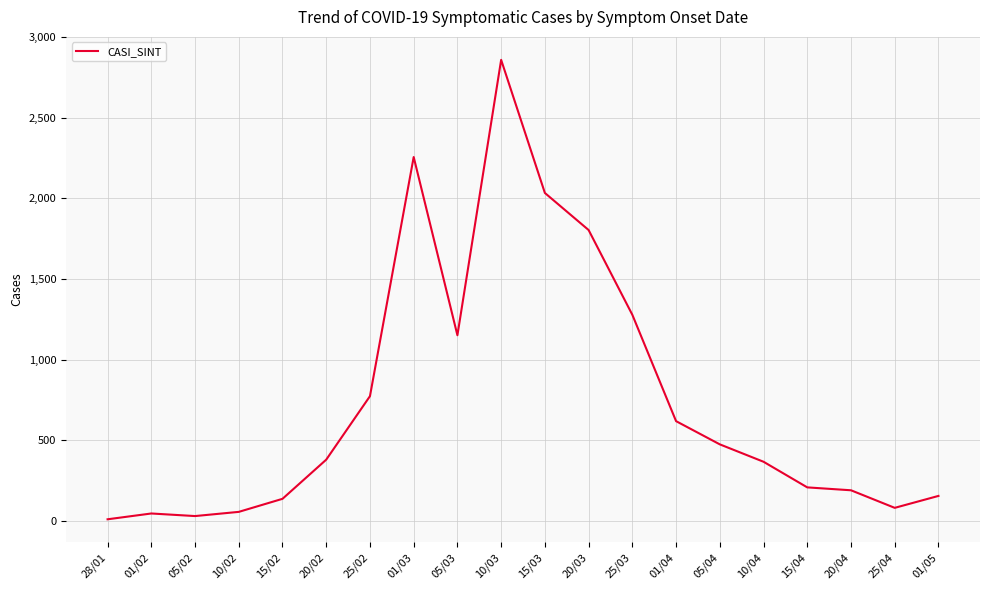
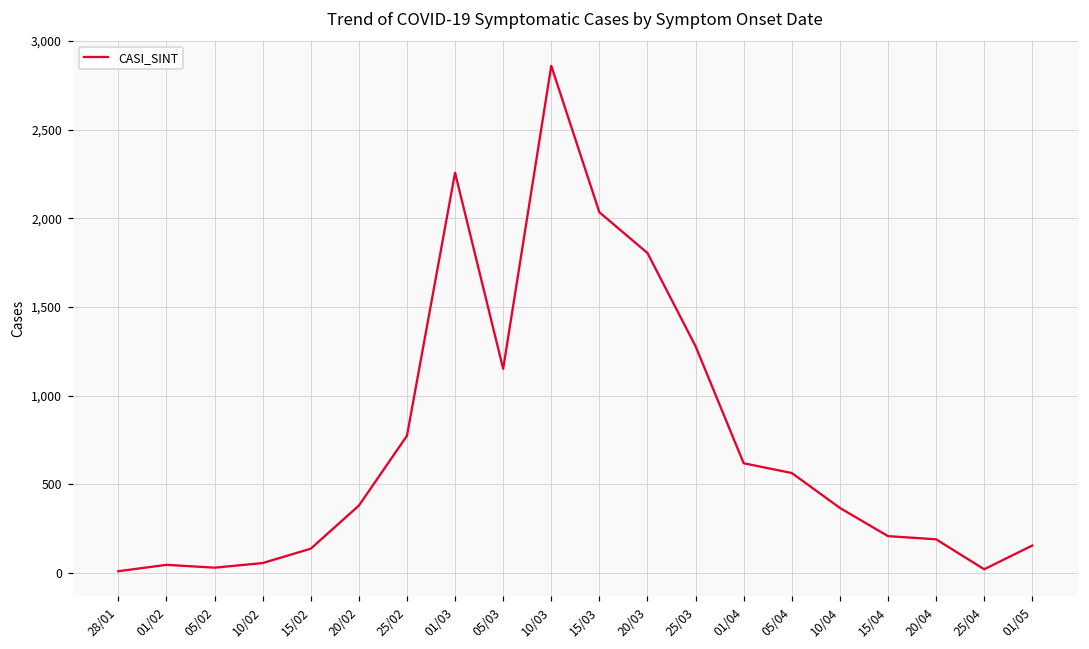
  {
    "28/01": "10",
    "01/02": "50",
    "05/02": "30",
    "10/02": "60",
    "15/02": "140",
    "20/02": "380",
    "25/02": "770",
    "01/03": "2,260",
    "05/03": "1,150",
    "10/03": "2,860",
    "15/03": "2,030",
    "20/03": "1,800",
    "25/03": "1,280",
    "01/04": "620",
-   "05/04": "470",
+   "05/04": "560",
    "10/04": "370",
    "15/04": "210",
    "20/04": "190",
-   "25/04": "80",
+   "25/04": "20",
    "01/05": "150"
  }
